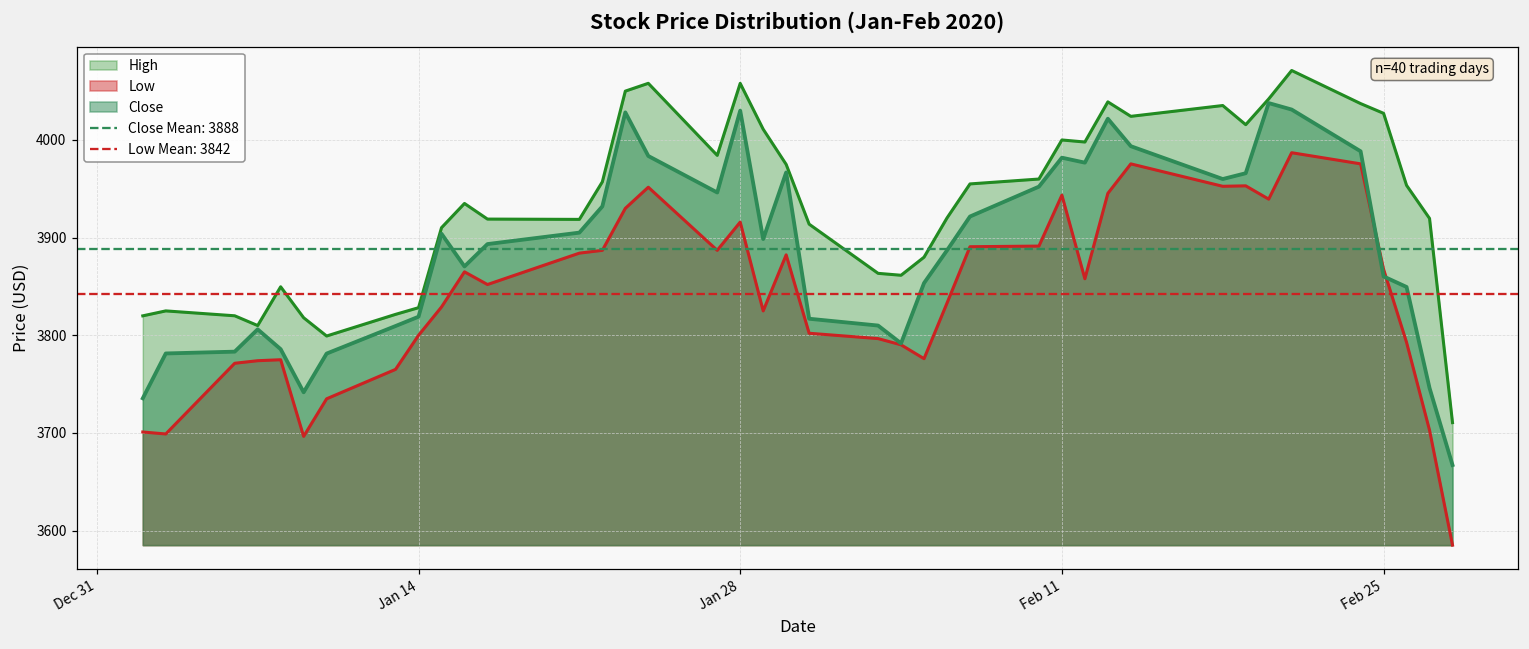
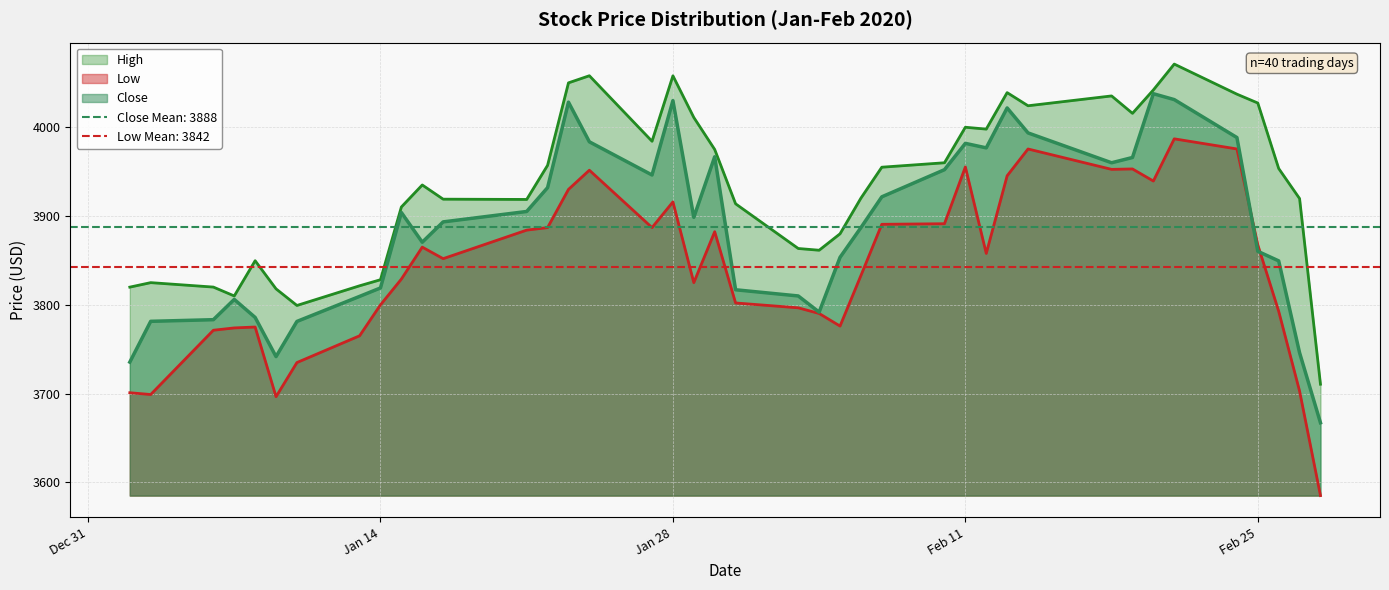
  {
    "Low": {
      "Jan 14": 3800,
      "Jan 28": 3920,
-     "Feb 11": 3940,
+     "Feb 11": 3960,
      "Feb 25": 3870
    }
  }
